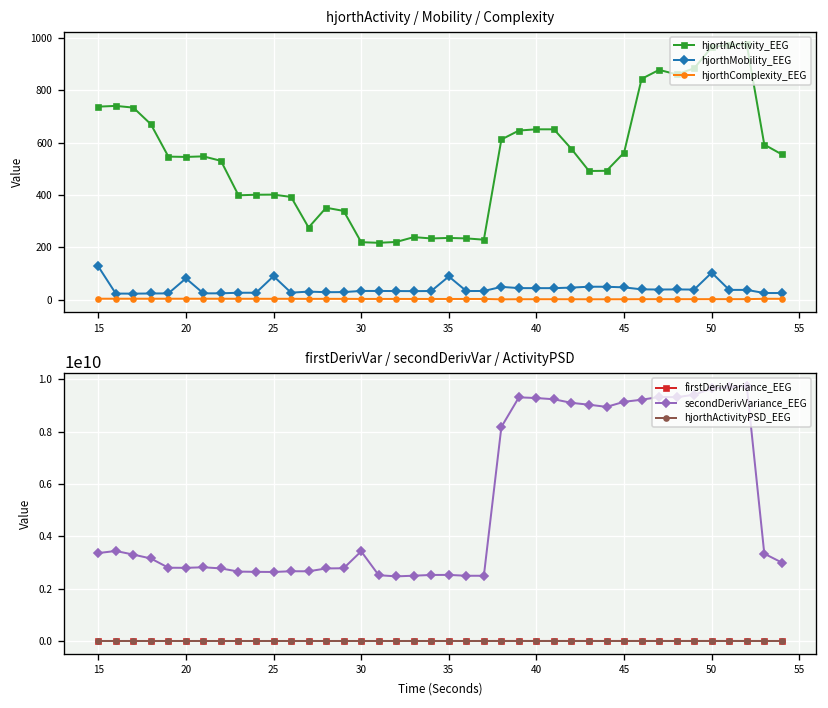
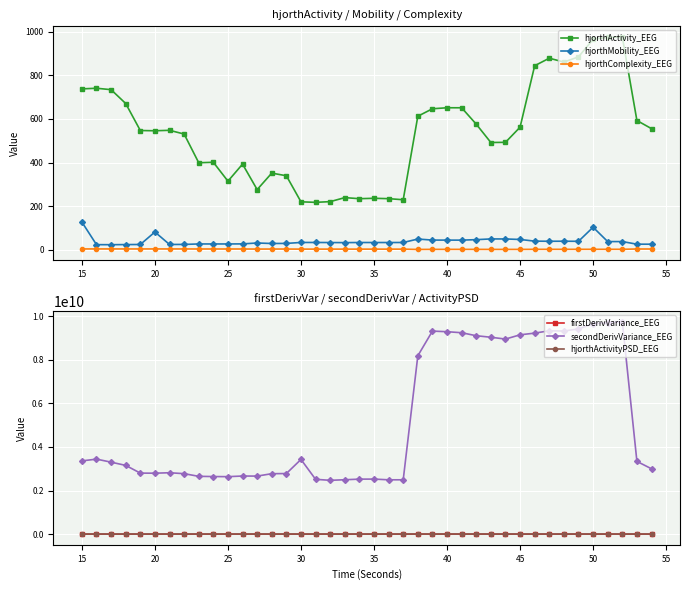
  {
    "hjorthActivity / Mobility / Complexity": {
      "hjorthActivity_EEG": {
        "15": 740,
        "20": 550,
-       "25": 400,
+       "25": 310,
        "30": 220,
        "35": 240,
        "40": 650,
        "45": 560
      },
      "hjorthMobility_EEG": {
        "15": 130,
        "20": 80,
-       "25": 90,
+       "25": 30,
        "30": 30,
-       "35": 90,
+       "35": 30,
        "40": 40,
        "45": 50,
        "50": 100
      },
      "hjorthComplexity_EEG": {
        "15": 0,
        "20": 0,
        "25": 0,
        "30": 0,
        "35": 0,
        "40": 0,
        "45": 0,
        "50": 0
      }
    },
    "firstDerivVar / secondDerivVar / ActivityPSD": {
      "hjorthActivityPSD_EEG": {
        "15": 0,
        "20": 0,
        "25": 0,
        "30": 0,
        "35": 0,
        "40": 0,
        "45": 0,
        "50": 0
      },
      "secondDerivVariance_EEG": {
        "15": 3400000000,
        "20": 2800000000,
        "25": 2600000000,
        "30": 3400000000,
        "35": 2500000000,
        "40": 9300000000,
        "45": 9100000000
      }
    }
  }
